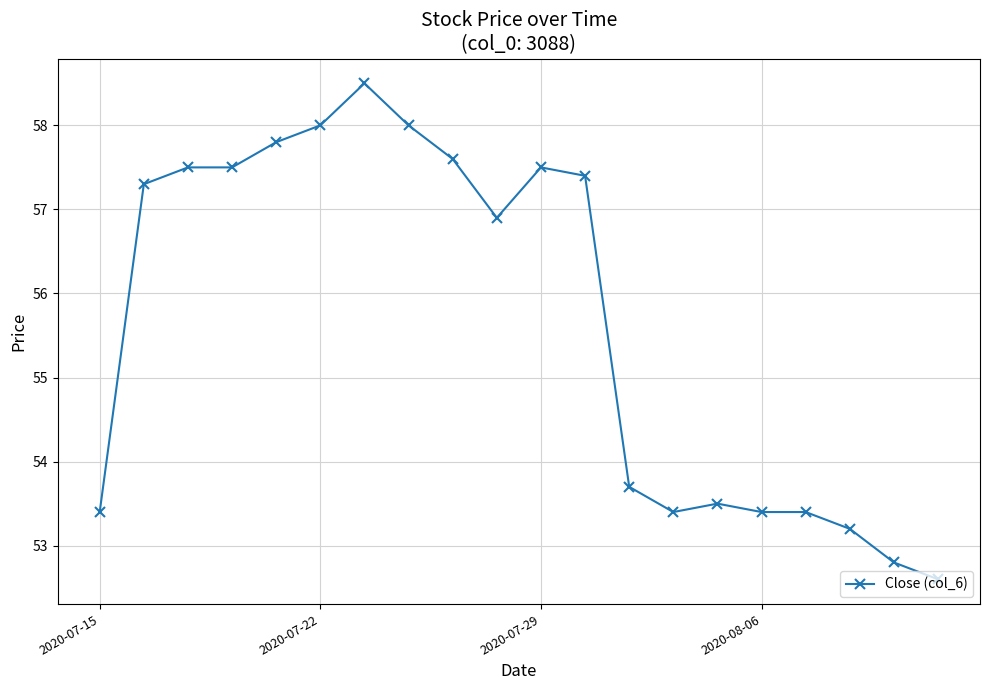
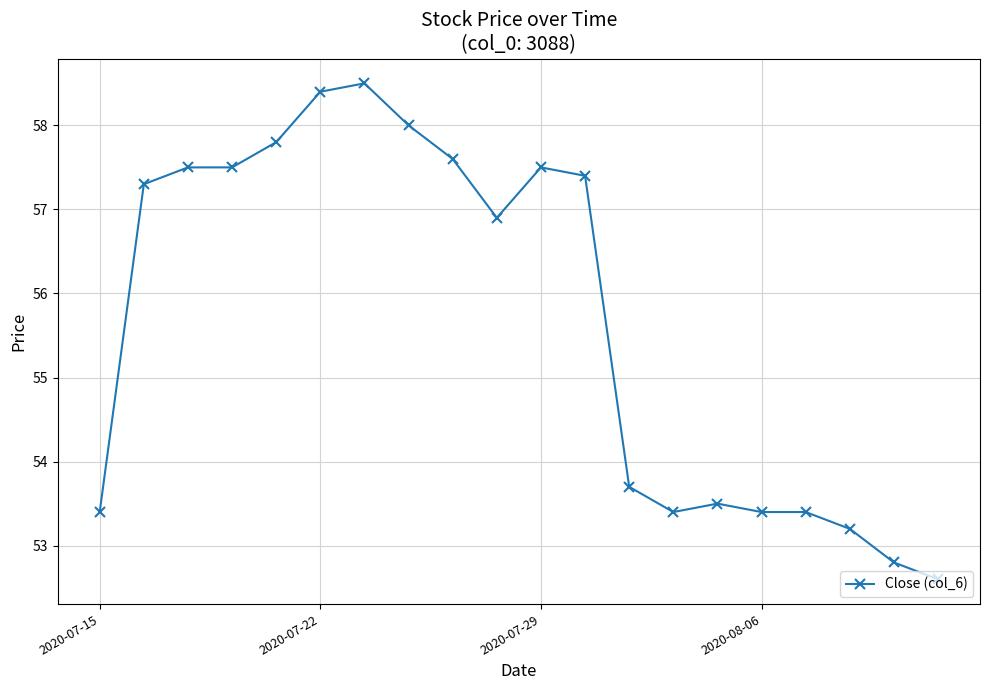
  {
    "2020-07-15": 53.4,
-   "2020-07-22": 58.0,
+   "2020-07-22": 58.4,
    "2020-07-29": 57.5,
    "2020-08-06": 53.4
  }
